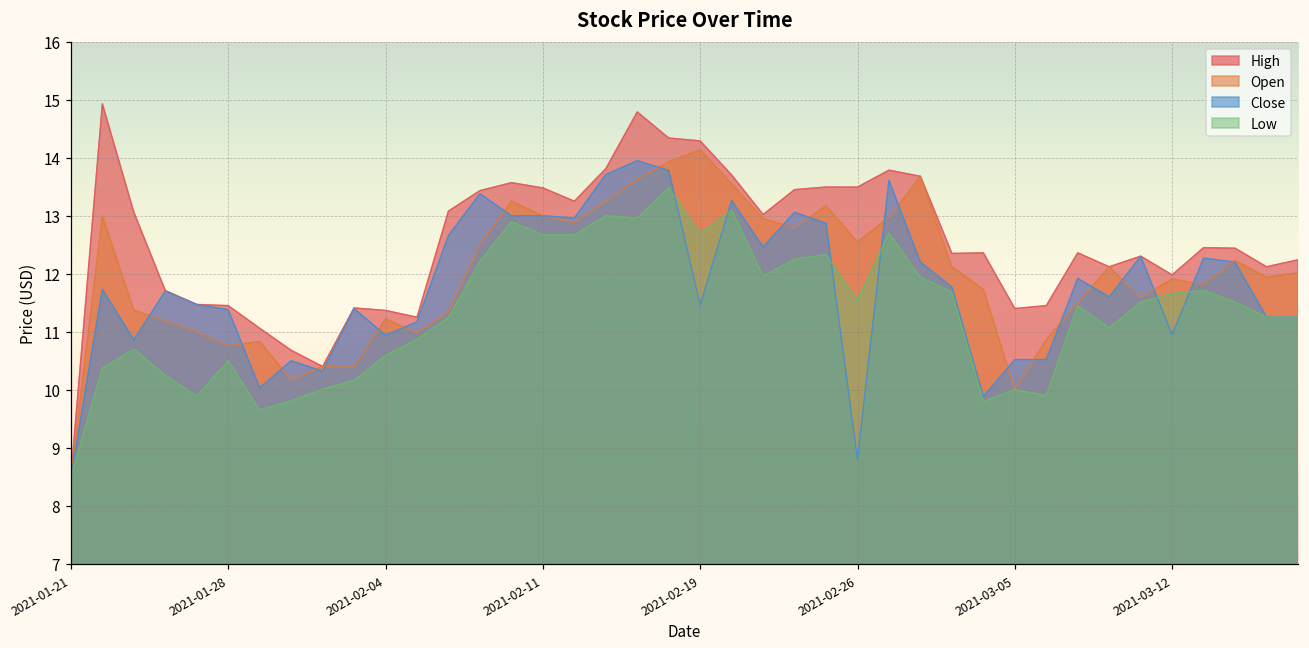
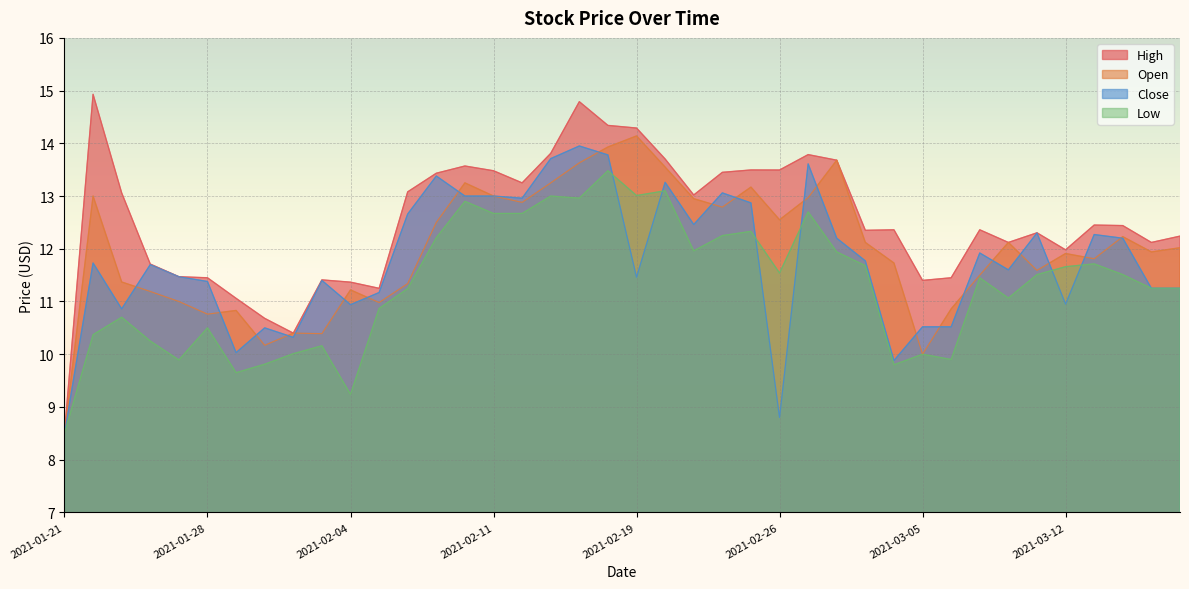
  {
    "Close": {
      "2021-01-28": 11.4,
      "2021-02-04": 10.9,
      "2021-02-19": 11.5,
      "2021-02-26": 8.8,
      "2021-03-05": 10.5,
      "2021-03-12": 11.0
    },
    "Low": {
      "2021-01-28": 10.5,
-     "2021-02-04": 10.6,
+     "2021-02-04": 9.2,
      "2021-02-11": 12.7,
-     "2021-02-19": 12.7,
+     "2021-02-19": 13.0,
      "2021-02-26": 11.5,
      "2021-03-12": 11.7
    }
  }
